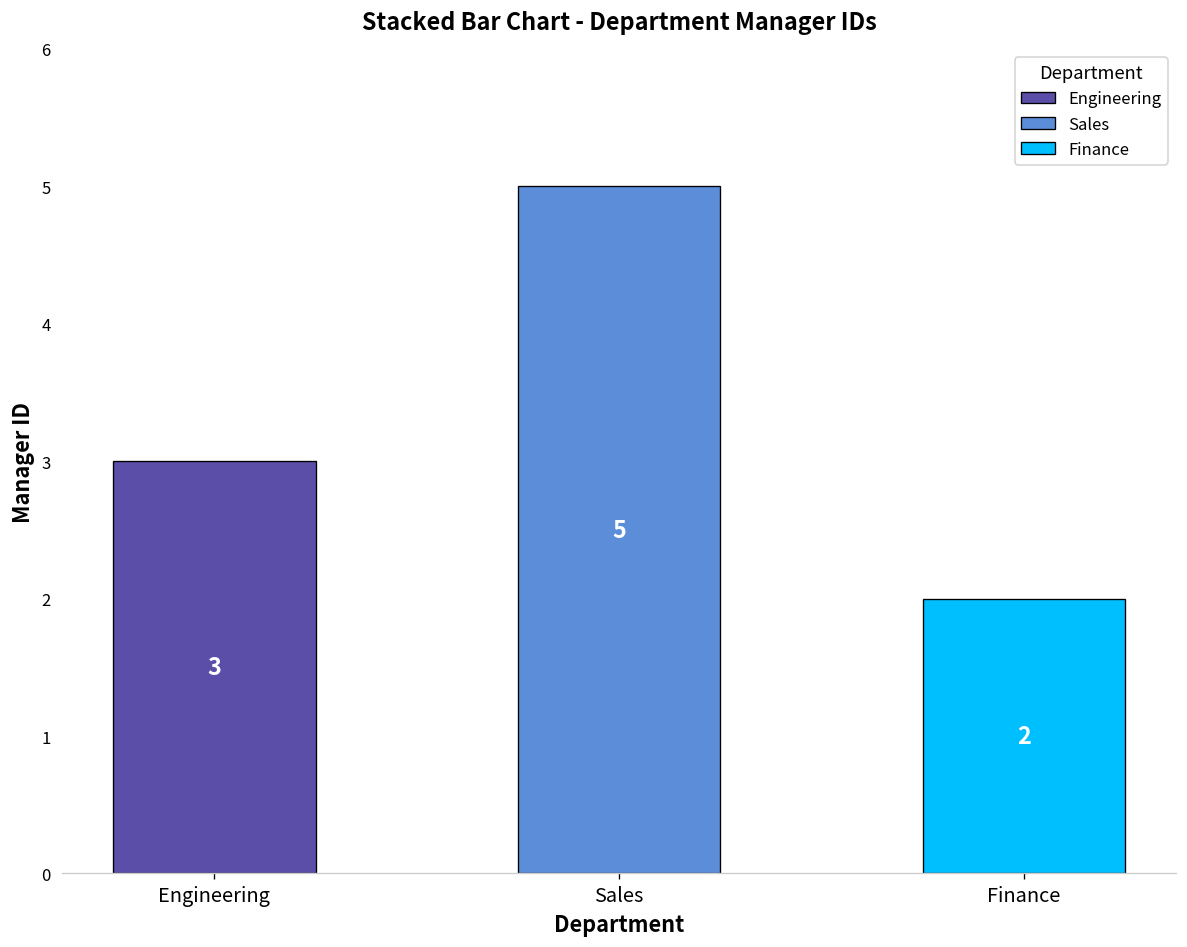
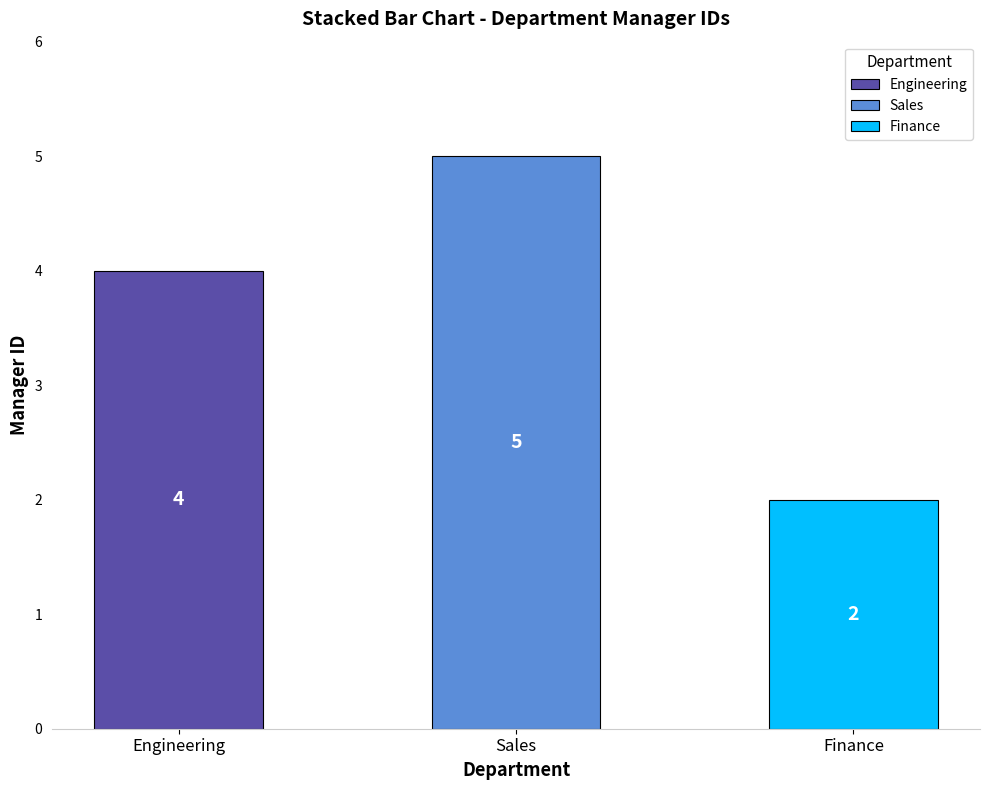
  {
-   "Engineering": 3,
+   "Engineering": 4,
    "Sales": 5,
    "Finance": 2
  }
